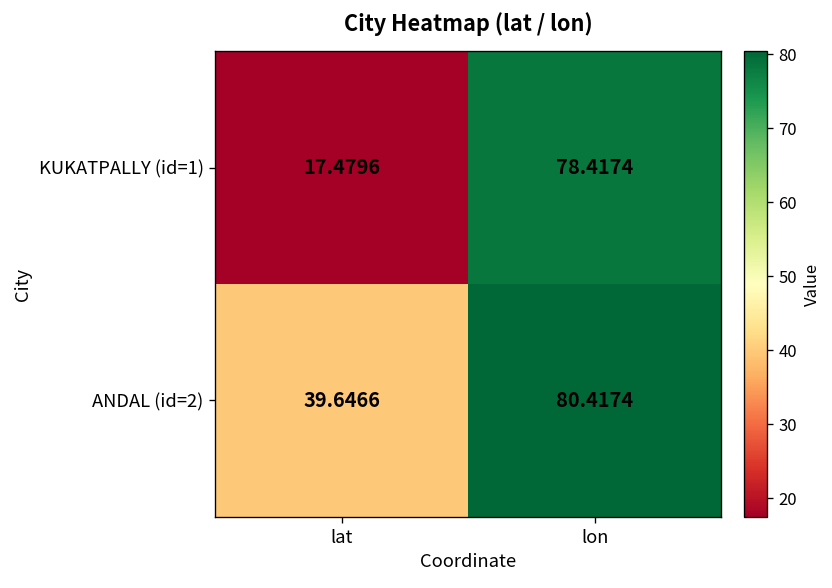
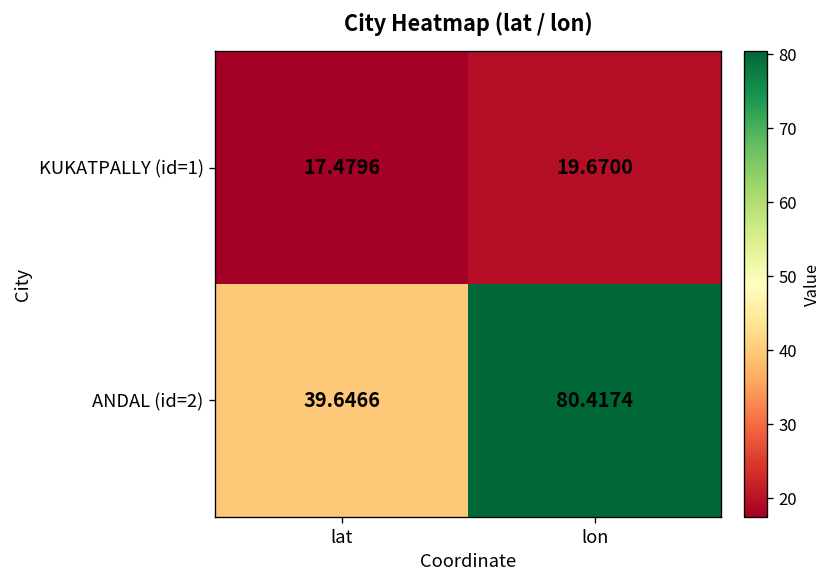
  {
    "KUKATPALLY (id=1)": {
      "lat": 17.4796,
-     "lon": 78.4174
+     "lon": 19.6700
    },
    "ANDAL (id=2)": {
      "lat": 39.6466,
      "lon": 80.4174
    }
  }
